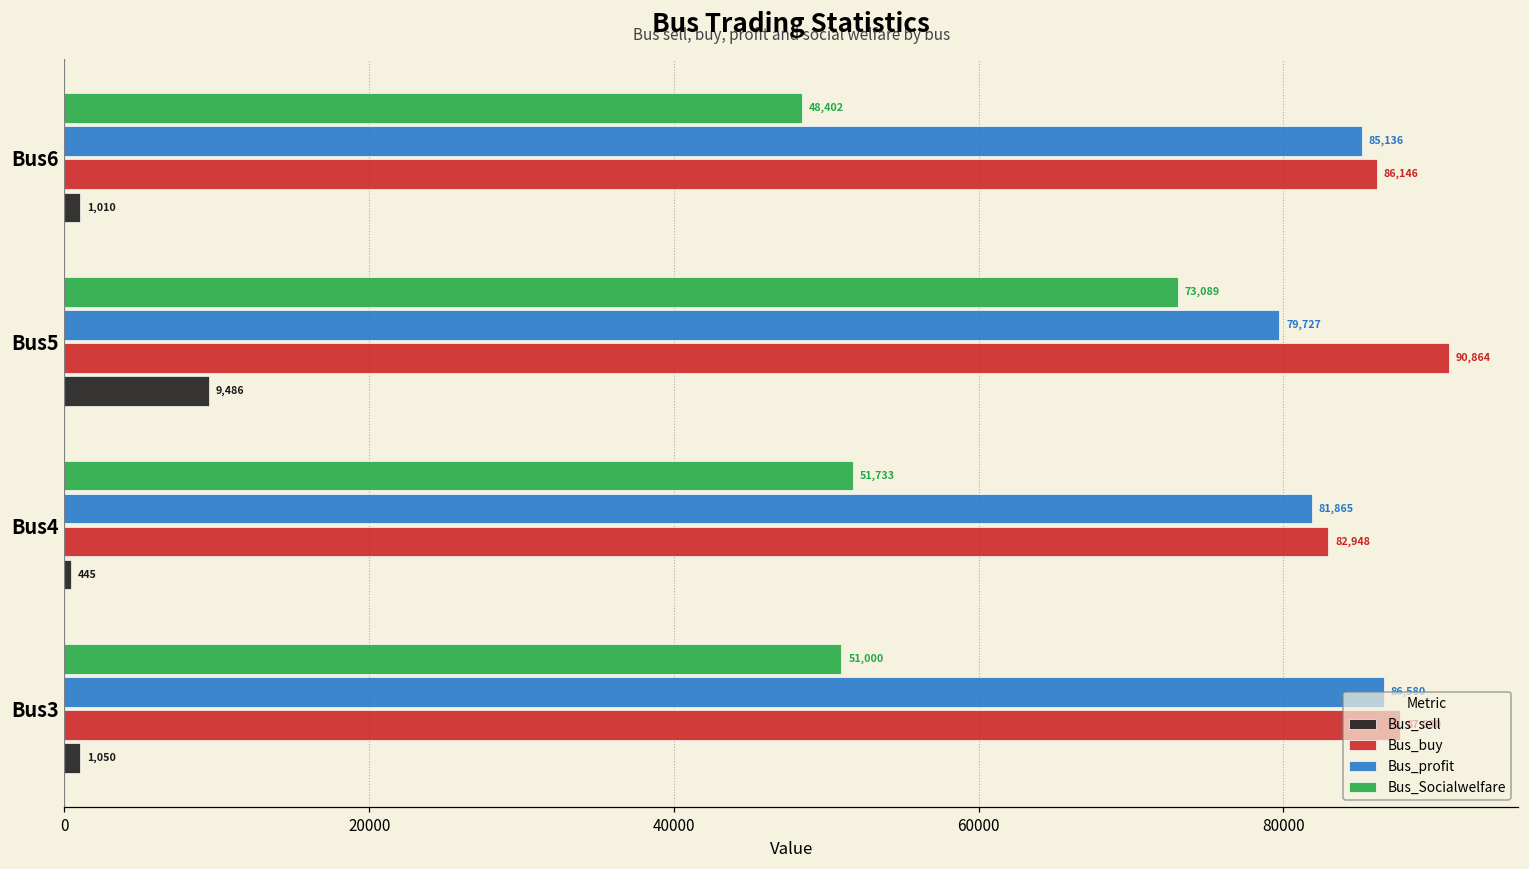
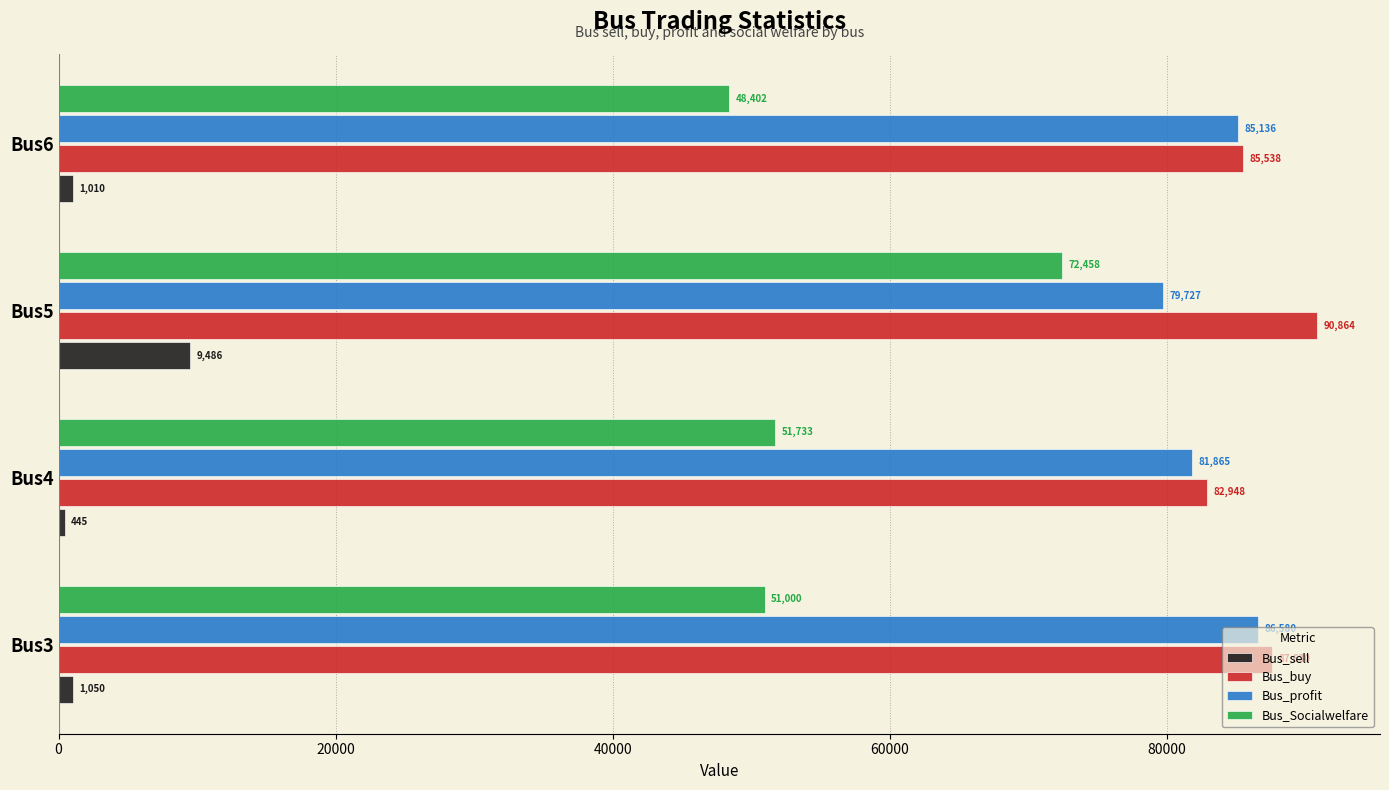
  {
    "Bus_sell": {
      "Bus6": "1,010",
      "Bus5": "9,486",
      "Bus4": "445",
      "Bus3": "1,050"
    },
    "Bus_buy": {
-     "Bus6": "86,146",
+     "Bus6": "85,538",
      "Bus5": "90,864",
      "Bus4": "82,948"
    },
    "Bus_profit": {
      "Bus6": "85,136",
      "Bus5": "79,727",
      "Bus4": "81,865"
    },
    "Bus_Socialwelfare": {
      "Bus6": "48,402",
-     "Bus5": "73,089",
+     "Bus5": "72,458",
      "Bus4": "51,733",
      "Bus3": "51,000"
    }
  }
